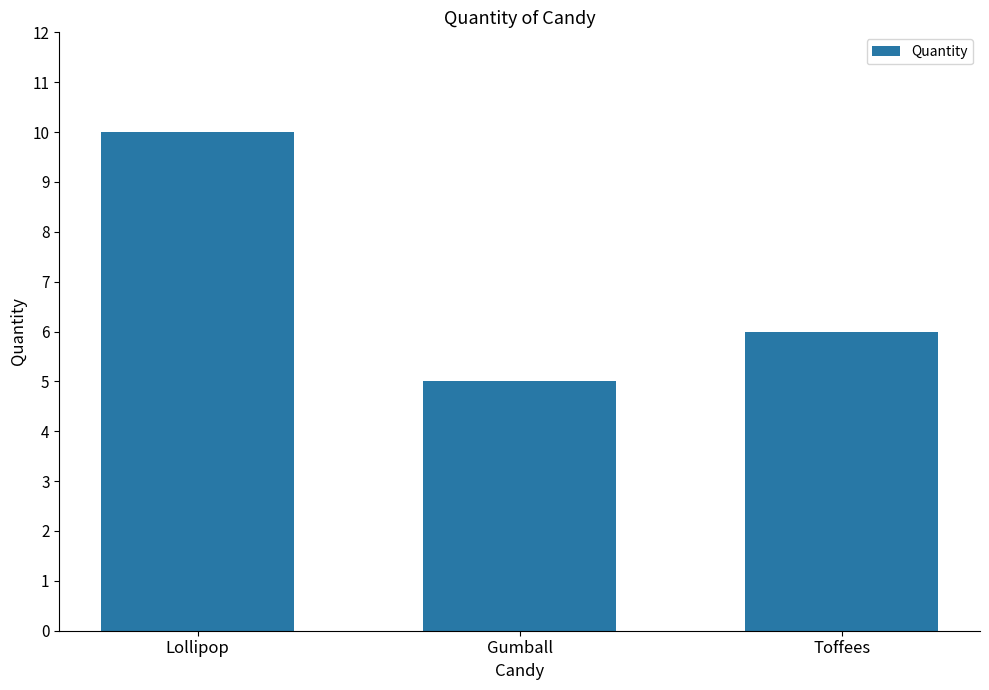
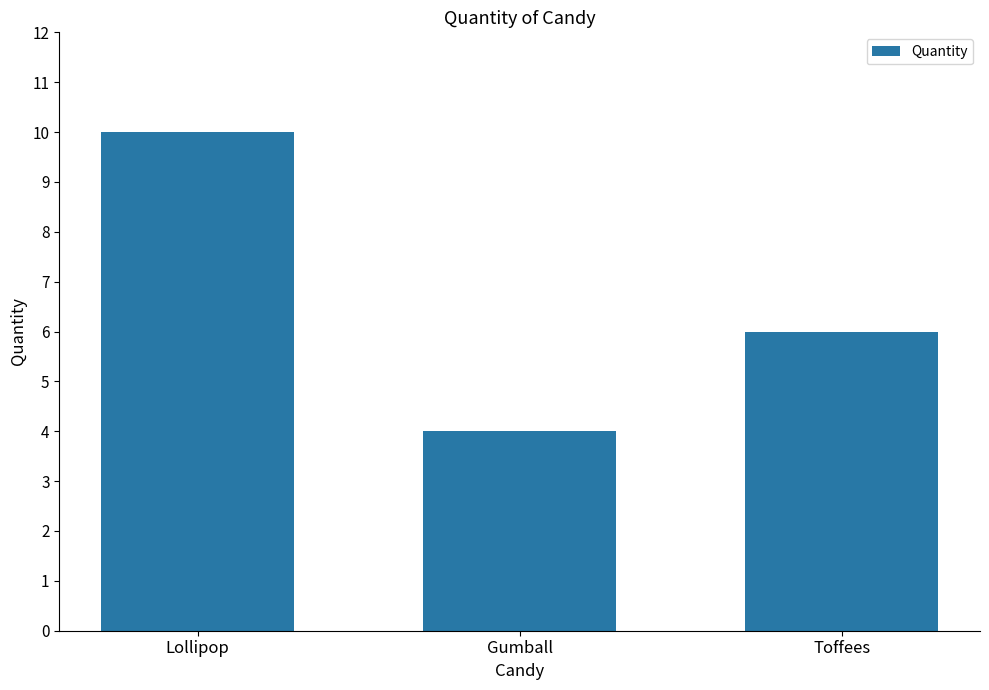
  {
    "Lollipop": 10,
-   "Gumball": 5,
+   "Gumball": 4,
    "Toffees": 6
  }
